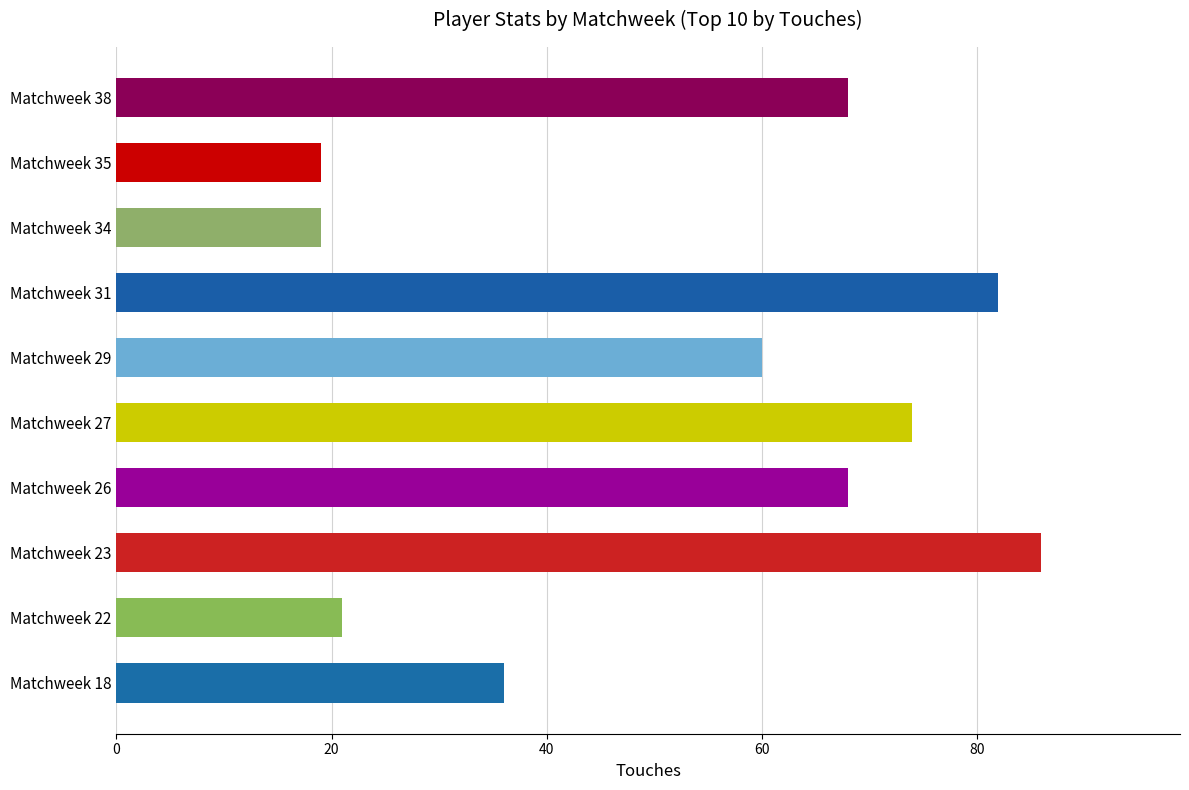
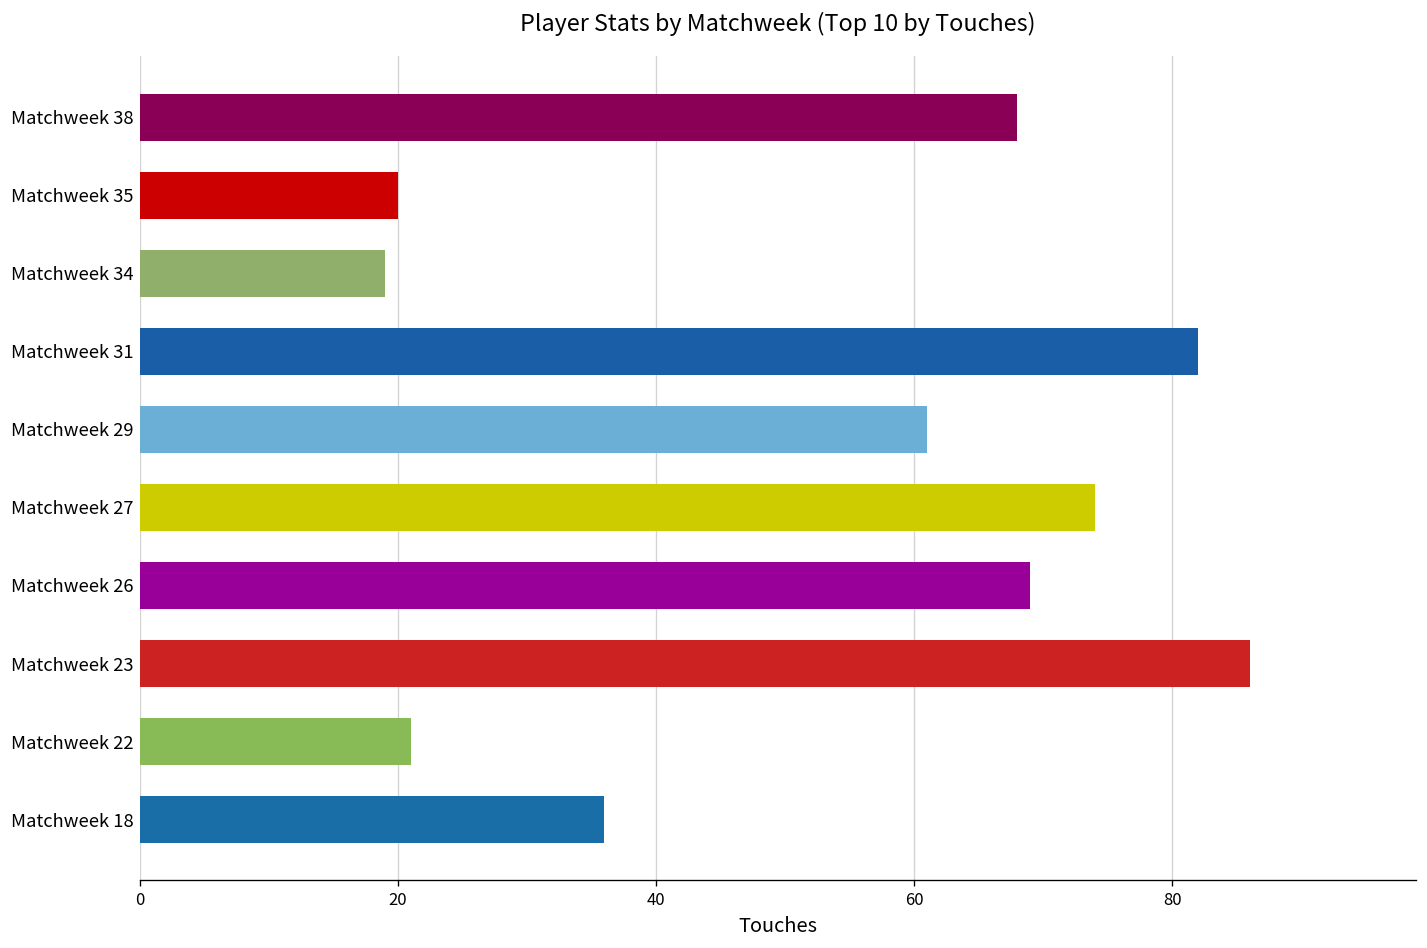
  {
    "Matchweek 38": 68,
-   "Matchweek 35": 19,
+   "Matchweek 35": 20,
    "Matchweek 34": 19,
    "Matchweek 31": 82,
-   "Matchweek 29": 60,
+   "Matchweek 29": 61,
    "Matchweek 27": 74,
-   "Matchweek 26": 68,
+   "Matchweek 26": 69,
    "Matchweek 23": 86,
    "Matchweek 22": 21,
    "Matchweek 18": 36
  }
